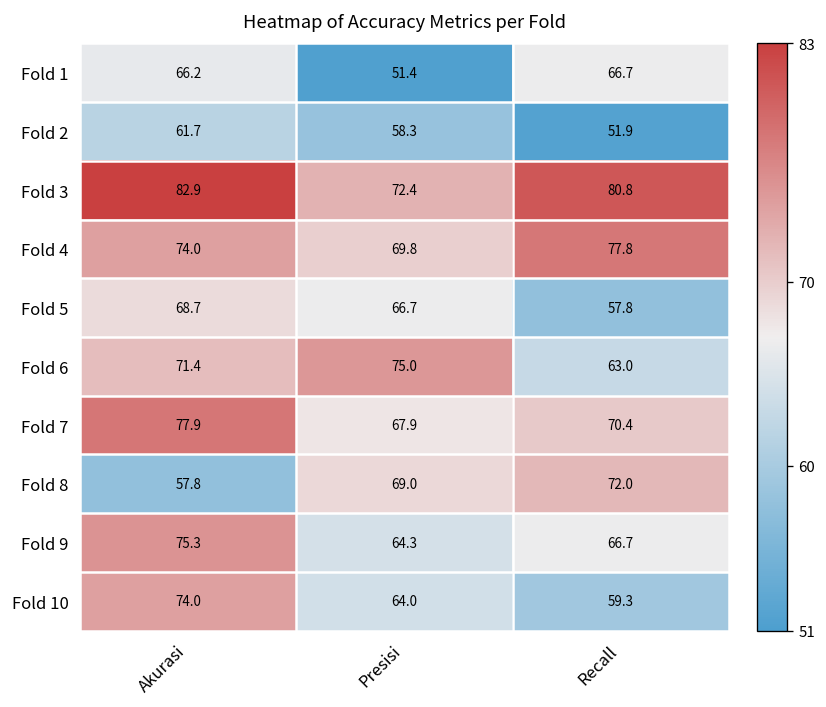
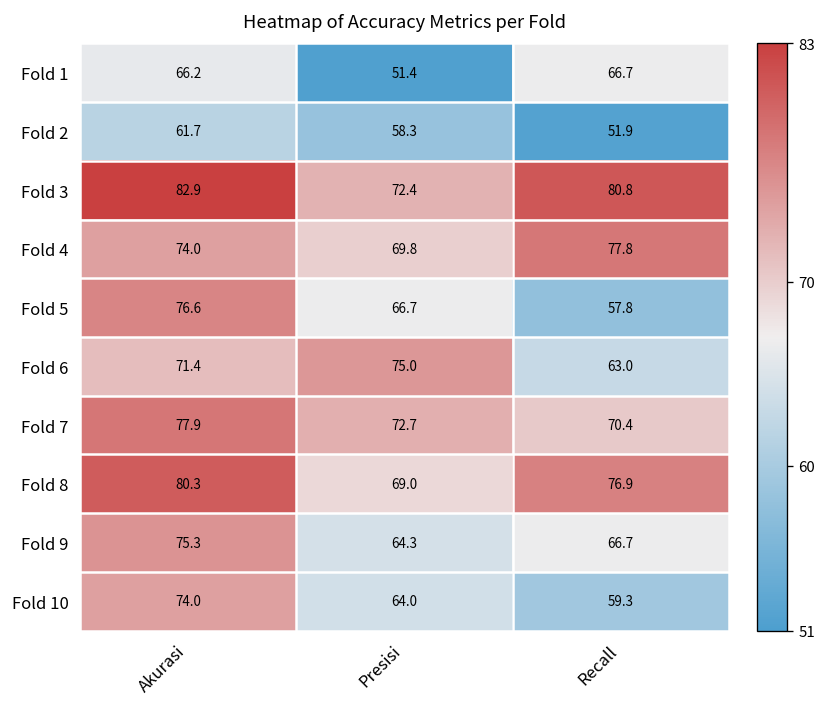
  {
    "Fold 1": {
      "Akurasi": 66.2,
      "Presisi": 51.4,
      "Recall": 66.7
    },
    "Fold 2": {
      "Akurasi": 61.7,
      "Presisi": 58.3,
      "Recall": 51.9
    },
    "Fold 3": {
      "Akurasi": 82.9,
      "Presisi": 72.4,
      "Recall": 80.8
    },
    "Fold 4": {
      "Akurasi": 74.0,
      "Presisi": 69.8,
      "Recall": 77.8
    },
    "Fold 5": {
-     "Akurasi": 68.7,
+     "Akurasi": 76.6,
      "Presisi": 66.7,
      "Recall": 57.8
    },
    "Fold 6": {
      "Akurasi": 71.4,
      "Presisi": 75.0,
      "Recall": 63.0
    },
    "Fold 7": {
      "Akurasi": 77.9,
-     "Presisi": 67.9,
+     "Presisi": 72.7,
      "Recall": 70.4
    },
    "Fold 8": {
-     "Akurasi": 57.8,
+     "Akurasi": 80.3,
      "Presisi": 69.0,
-     "Recall": 72.0
+     "Recall": 76.9
    },
    "Fold 9": {
      "Akurasi": 75.3,
      "Presisi": 64.3,
      "Recall": 66.7
    },
    "Fold 10": {
      "Akurasi": 74.0,
      "Presisi": 64.0,
      "Recall": 59.3
    }
  }
